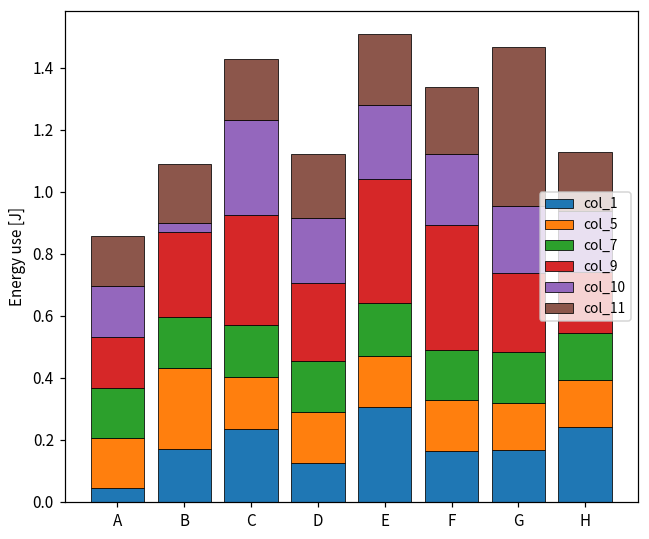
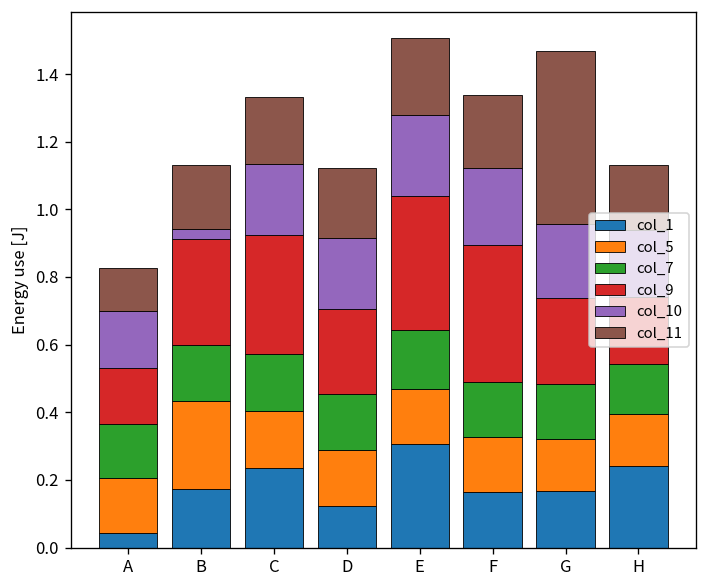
  {
    "col_1": {
      "A": 0.04,
      "B": 0.17,
      "C": 0.24,
      "D": 0.12,
      "E": 0.31,
      "F": 0.17,
      "G": 0.17,
      "H": 0.24
    },
    "col_5": {
      "A": 0.16,
      "B": 0.26,
      "C": 0.17,
      "D": 0.17,
      "E": 0.16,
      "F": 0.16,
      "G": 0.15,
      "H": 0.15
    },
    "col_7": {
      "A": 0.16,
      "B": 0.16,
      "C": 0.17,
      "D": 0.16,
      "E": 0.17,
      "F": 0.16,
      "G": 0.16,
      "H": 0.15
    },
    "col_9": {
      "A": 0.17,
-     "B": 0.27,
+     "B": 0.31,
      "C": 0.35,
      "D": 0.25,
      "E": 0.40,
      "F": 0.41,
      "G": 0.25
    },
    "col_10": {
      "A": 0.17,
      "B": 0.03,
-     "C": 0.31,
+     "C": 0.21,
      "D": 0.21,
      "E": 0.24,
      "F": 0.23,
      "G": 0.22
    },
    "col_11": {
-     "A": 0.16,
+     "A": 0.13,
      "B": 0.19,
      "C": 0.20,
      "D": 0.21,
      "E": 0.23,
      "F": 0.22,
      "G": 0.51,
      "H": 0.19
    }
  }
